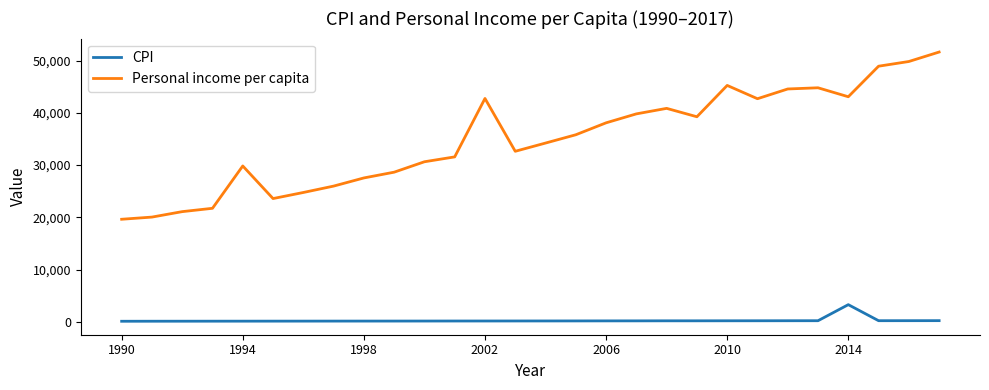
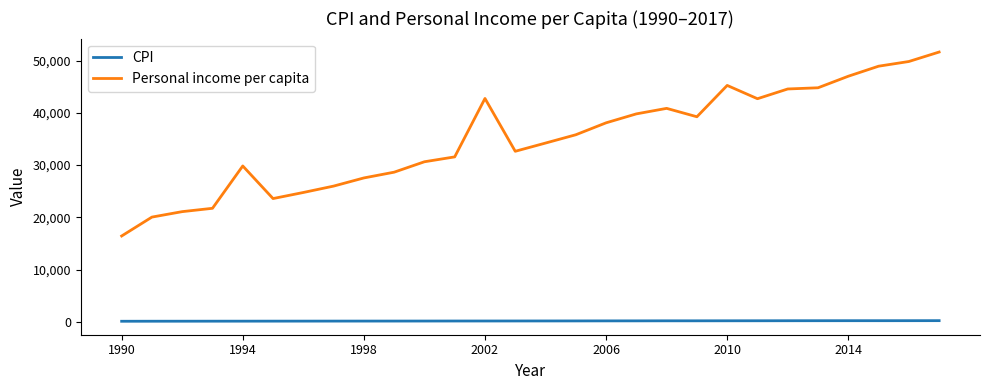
  {
    "CPI": {
      "1990": "0",
      "1994": "0",
      "1998": "0",
      "2002": "0",
      "2006": "0",
      "2010": "0",
-     "2014": "3,000"
+     "2014": "0"
    },
    "Personal income per capita": {
-     "1990": "20,000",
+     "1990": "16,000",
      "1994": "30,000",
      "1998": "28,000",
      "2002": "43,000",
      "2006": "38,000",
      "2010": "45,000",
-     "2014": "43,000"
+     "2014": "47,000"
    }
  }
